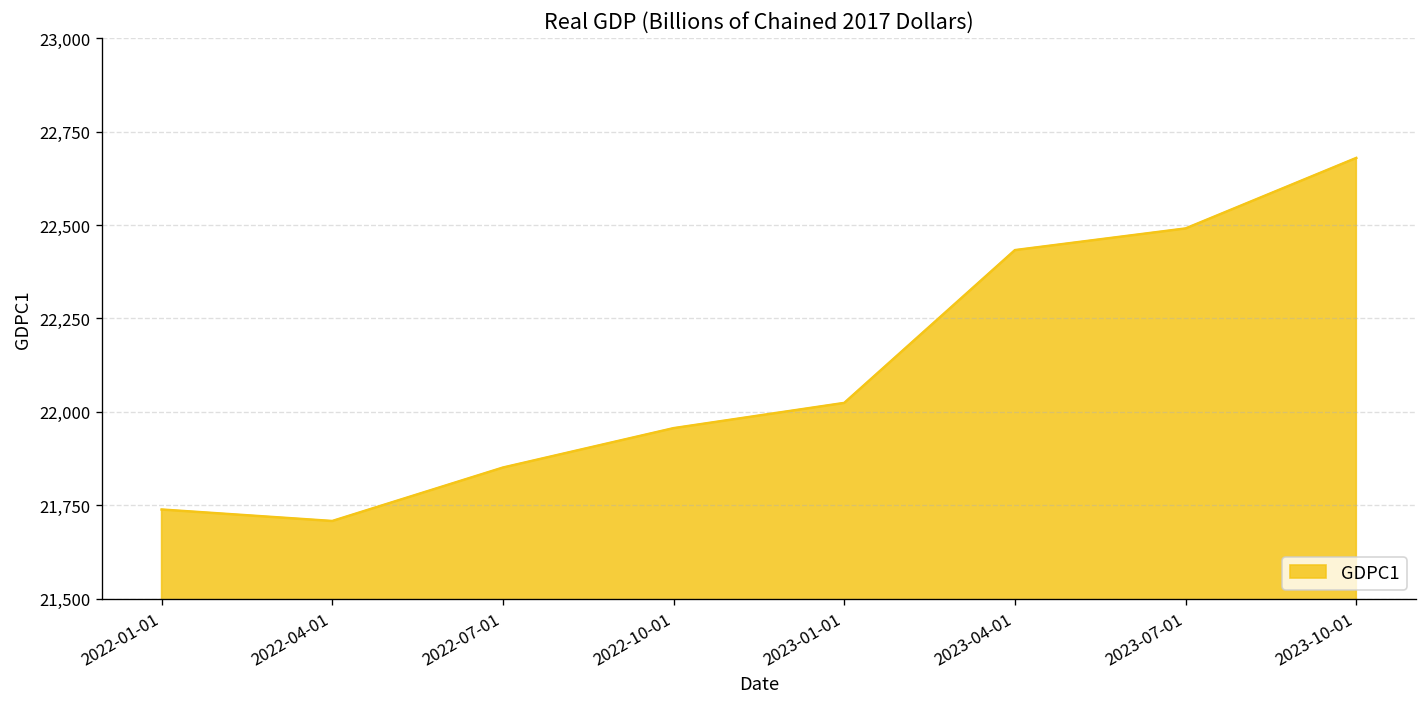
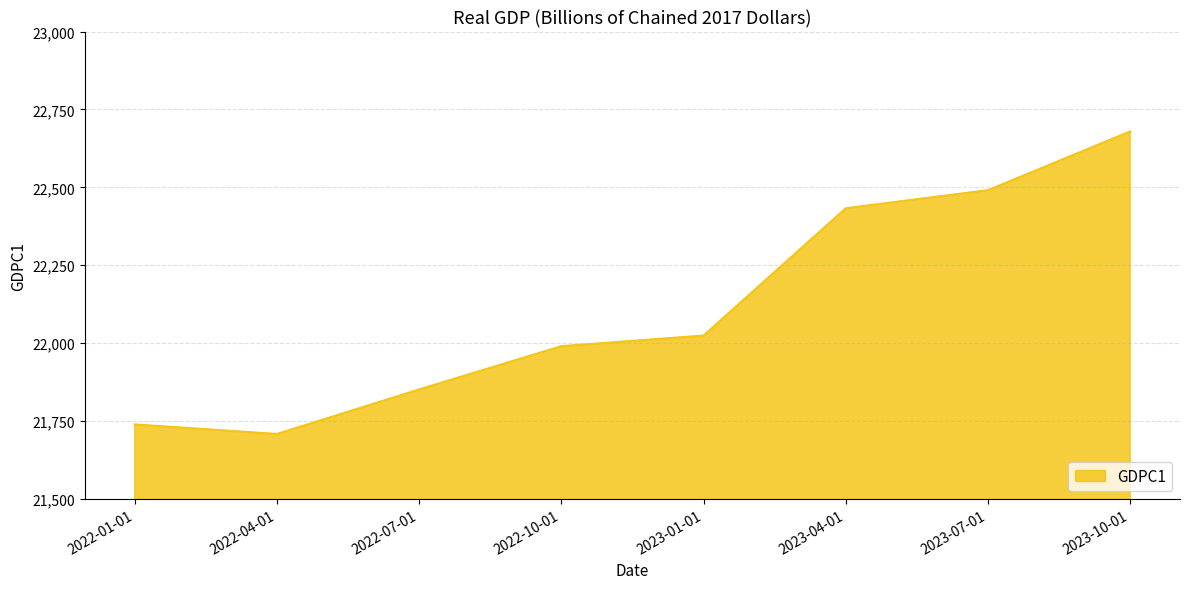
  {
    "2022-01-01": "21,740",
    "2022-04-01": "21,710",
    "2022-07-01": "21,850",
-   "2022-10-01": "21,960",
+   "2022-10-01": "21,990",
    "2023-01-01": "22,020",
    "2023-04-01": "22,430",
    "2023-07-01": "22,490",
    "2023-10-01": "22,680"
  }
